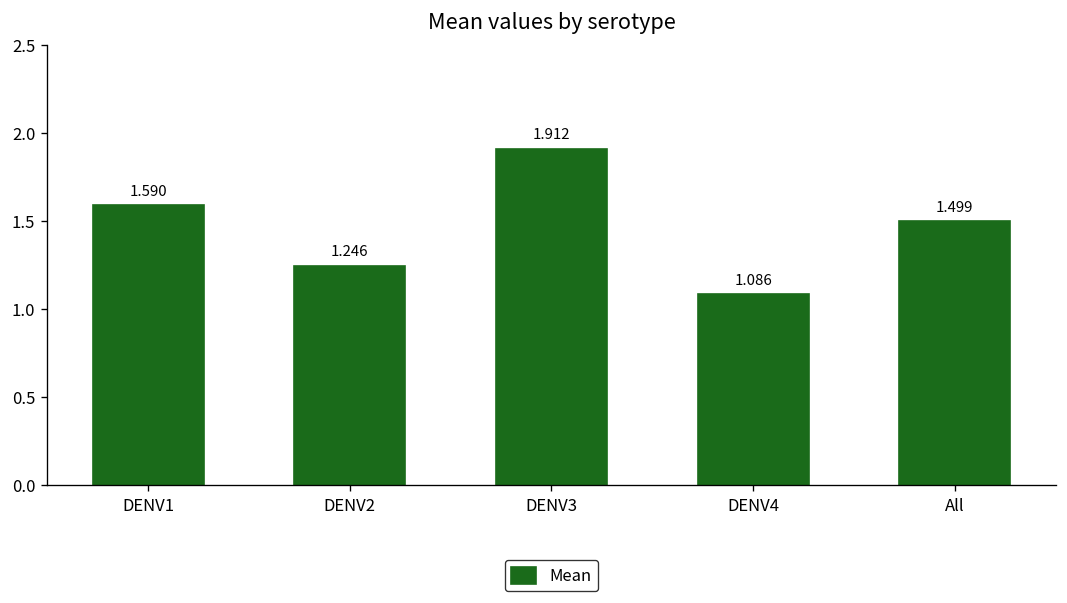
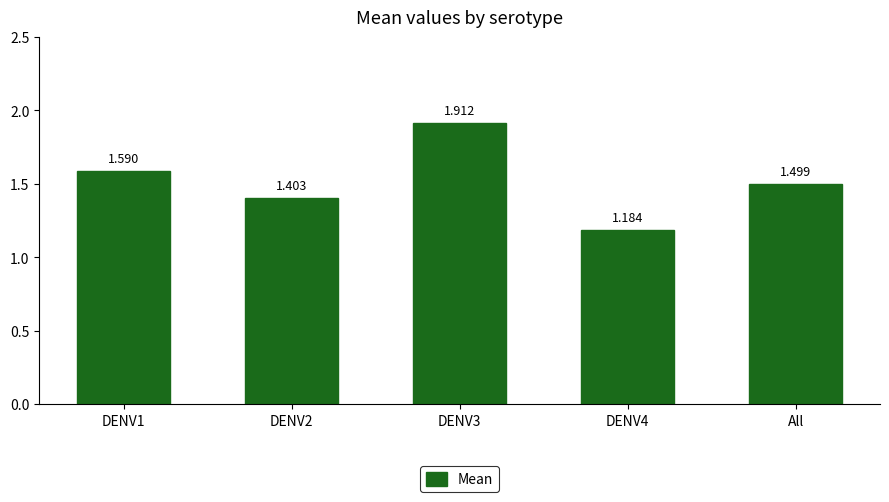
  {
    "DENV1": 1.590,
-   "DENV2": 1.246,
+   "DENV2": 1.403,
    "DENV3": 1.912,
-   "DENV4": 1.086,
+   "DENV4": 1.184,
    "All": 1.499
  }
